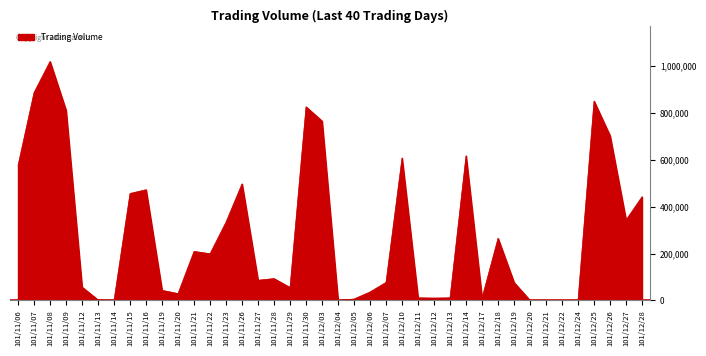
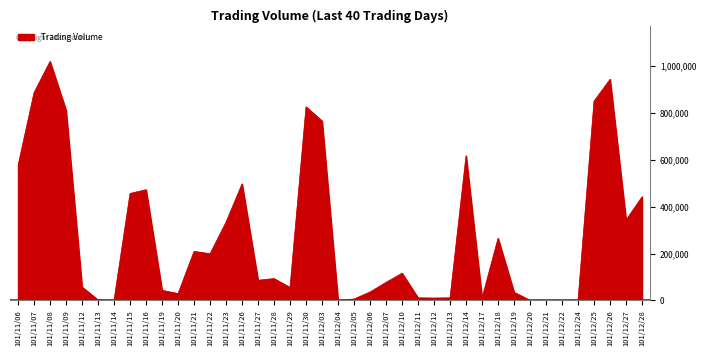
  {
    "101/11/06": "580,000",
    "101/11/07": "890,000",
    "101/11/09": "810,000",
    "101/11/12": "60,000",
    "101/11/13": "0",
    "101/11/14": "0",
    "101/11/15": "460,000",
    "101/11/16": "470,000",
    "101/11/19": "40,000",
    "101/11/20": "30,000",
    "101/11/21": "210,000",
    "101/11/22": "200,000",
    "101/11/23": "330,000",
    "101/11/26": "500,000",
    "101/11/27": "90,000",
    "101/11/28": "90,000",
    "101/11/29": "60,000",
    "101/11/30": "830,000",
    "101/12/03": "770,000",
    "101/12/04": "0",
    "101/12/05": "10,000",
    "101/12/06": "40,000",
    "101/12/07": "80,000",
-   "101/12/10": "610,000",
+   "101/12/10": "120,000",
    "101/12/11": "10,000",
    "101/12/12": "10,000",
    "101/12/13": "10,000",
    "101/12/14": "620,000",
    "101/12/17": "10,000",
    "101/12/18": "260,000",
-   "101/12/19": "80,000",
+   "101/12/19": "40,000",
    "101/12/20": "0",
    "101/12/21": "0",
    "101/12/22": "0",
    "101/12/24": "0",
    "101/12/25": "850,000",
-   "101/12/26": "700,000",
+   "101/12/26": "940,000",
    "101/12/27": "340,000",
    "101/12/28": "440,000"
  }
